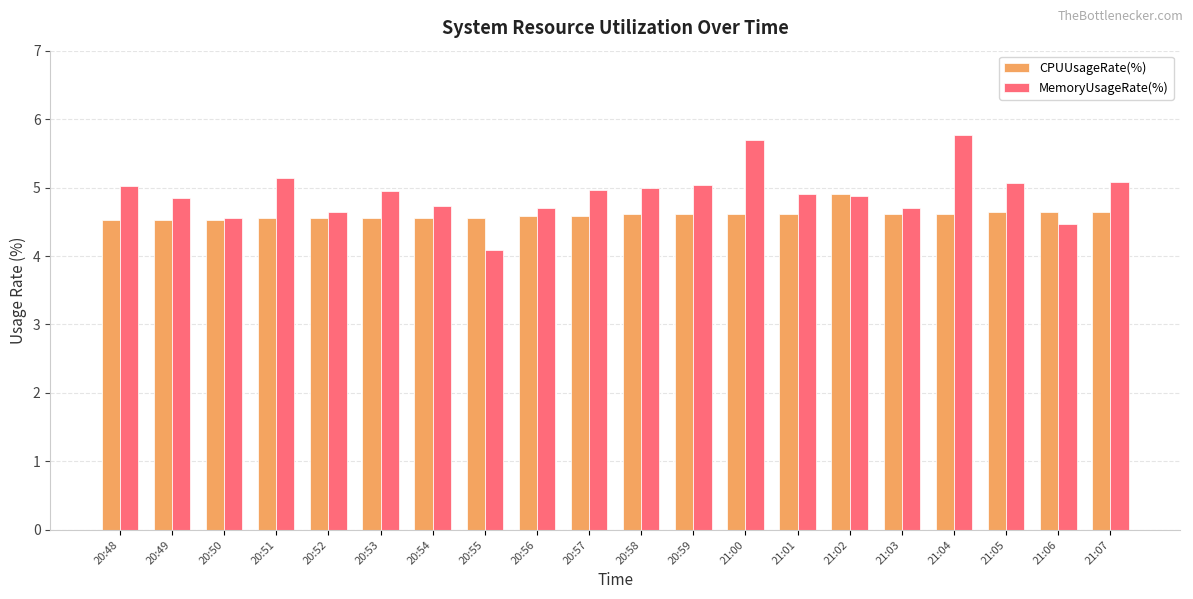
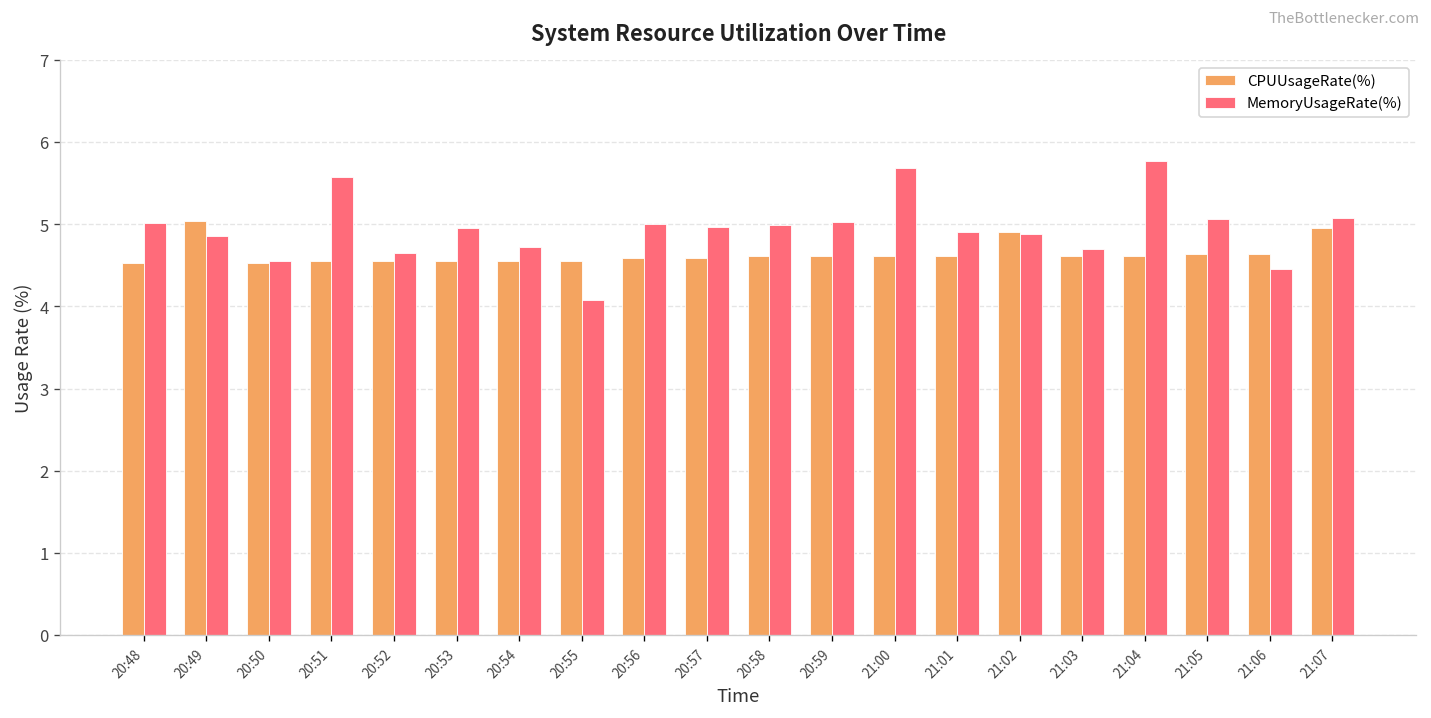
  {
    "CPUUsageRate(%)": {
      "20:48": 4.5,
-     "20:49": 4.5,
+     "20:49": 5.0,
      "20:50": 4.5,
      "20:51": 4.6,
      "20:52": 4.6,
      "20:53": 4.6,
      "20:54": 4.6,
      "20:55": 4.6,
      "20:56": 4.6,
      "20:57": 4.6,
      "20:58": 4.6,
      "20:59": 4.6,
      "21:00": 4.6,
      "21:01": 4.6,
      "21:02": 4.9,
      "21:03": 4.6,
      "21:04": 4.6,
      "21:05": 4.6,
      "21:06": 4.6,
-     "21:07": 4.6
+     "21:07": 5.0
    },
    "MemoryUsageRate(%)": {
      "20:48": 5.0,
      "20:49": 4.9,
      "20:50": 4.5,
-     "20:51": 5.1,
+     "20:51": 5.6,
      "20:52": 4.6,
      "20:53": 5.0,
      "20:54": 4.7,
      "20:55": 4.1,
-     "20:56": 4.7,
+     "20:56": 5.0,
      "20:57": 5.0,
      "20:58": 5.0,
      "20:59": 5.0,
      "21:00": 5.7,
      "21:01": 4.9,
      "21:02": 4.9,
      "21:03": 4.7,
      "21:04": 5.8,
      "21:05": 5.1,
      "21:06": 4.5,
      "21:07": 5.1
    }
  }
